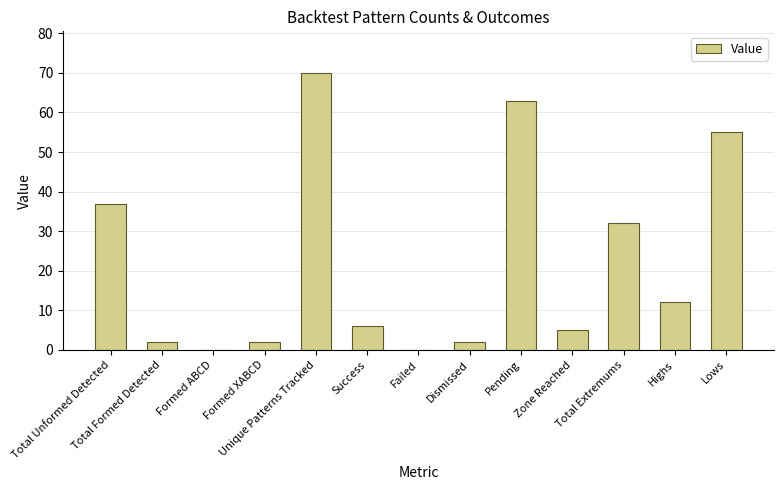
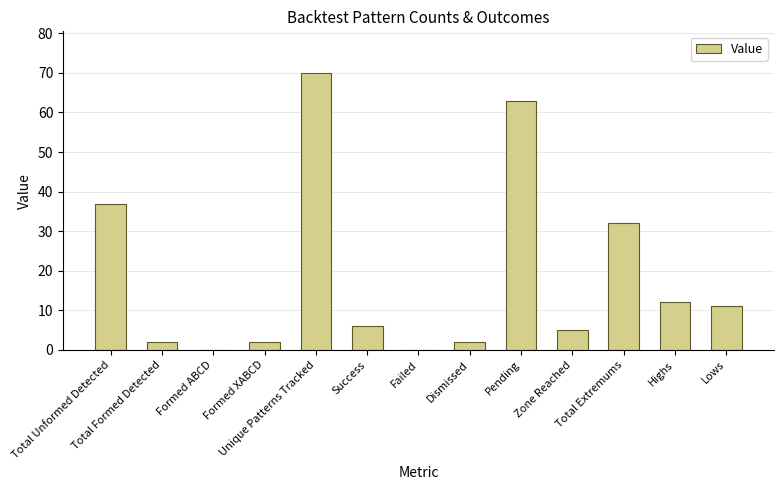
  {
    "Total Unformed Detected": 37,
    "Total Formed Detected": 2,
    "Formed ABCD": 0,
    "Formed XABCD": 2,
    "Unique Patterns Tracked": 70,
    "Success": 6,
    "Failed": 0,
    "Dismissed": 2,
    "Pending": 63,
    "Zone Reached": 5,
    "Total Extremums": 32,
    "Highs": 12,
-   "Lows": 55
+   "Lows": 11
  }
